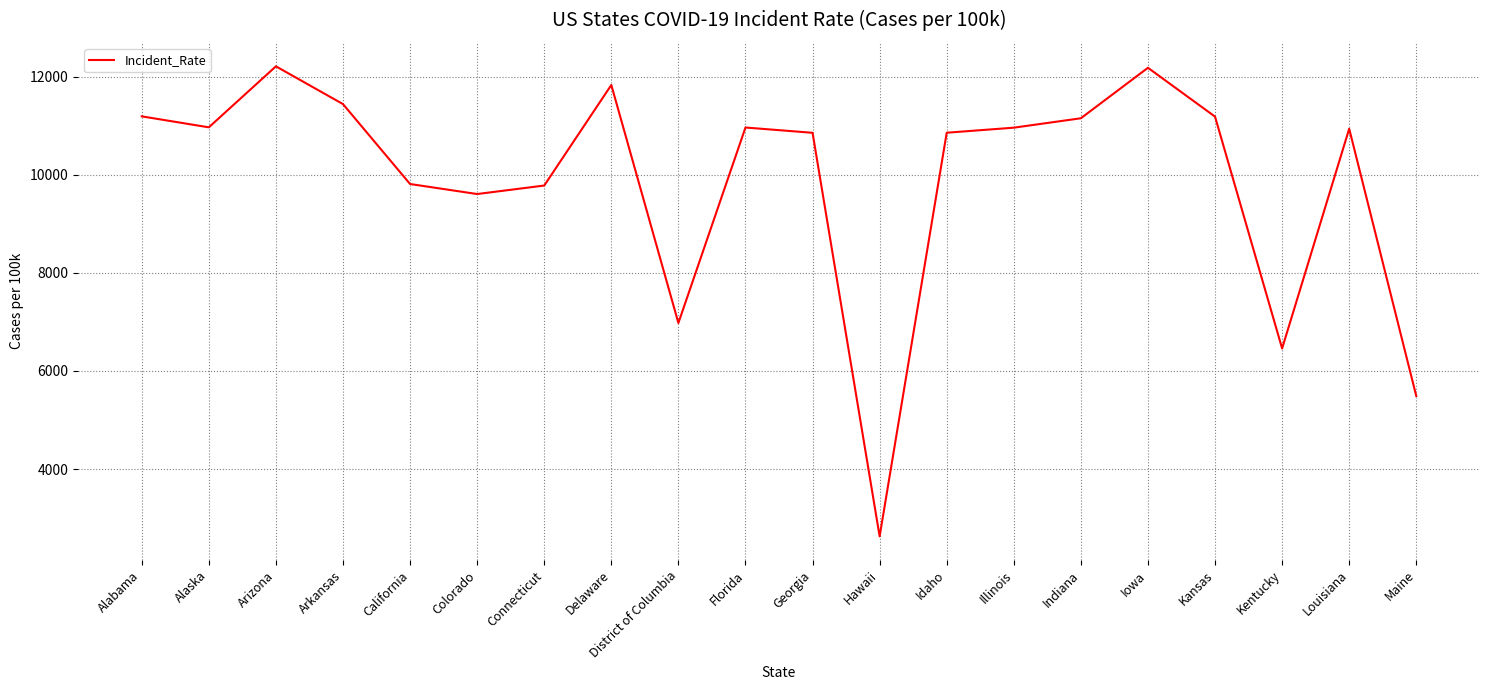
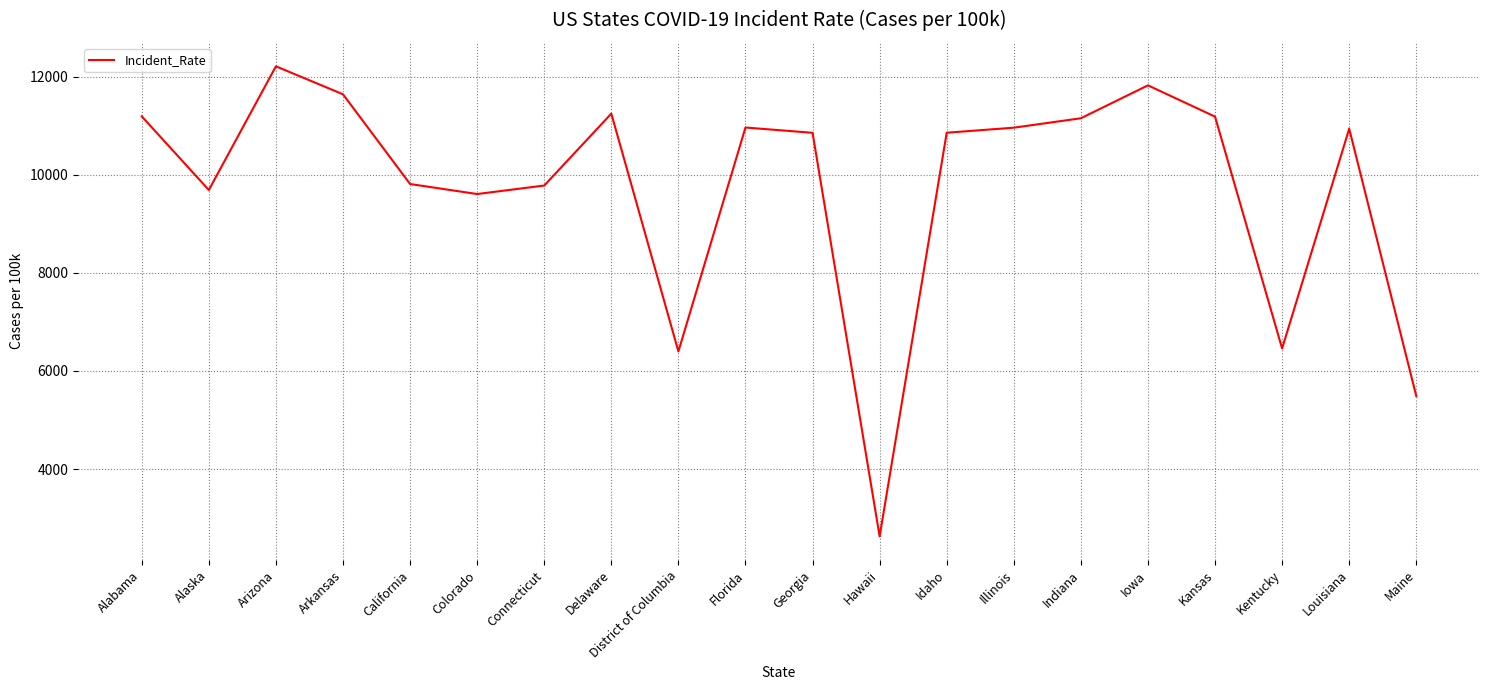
  {
    "Alabama": 11200,
-   "Alaska": 11000,
+   "Alaska": 9700,
    "Arizona": 12200,
-   "Arkansas": 11400,
+   "Arkansas": 11600,
    "California": 9800,
    "Colorado": 9600,
    "Connecticut": 9800,
-   "Delaware": 11800,
-   "District of Columbia": 7000,
+   "Delaware": 11200,
+   "District of Columbia": 6400,
    "Florida": 11000,
    "Georgia": 10900,
    "Hawaii": 2600,
    "Idaho": 10900,
    "Illinois": 11000,
    "Indiana": 11200,
-   "Iowa": 12200,
+   "Iowa": 11800,
    "Kansas": 11200,
    "Kentucky": 6500,
    "Louisiana": 10900,
    "Maine": 5500
  }
